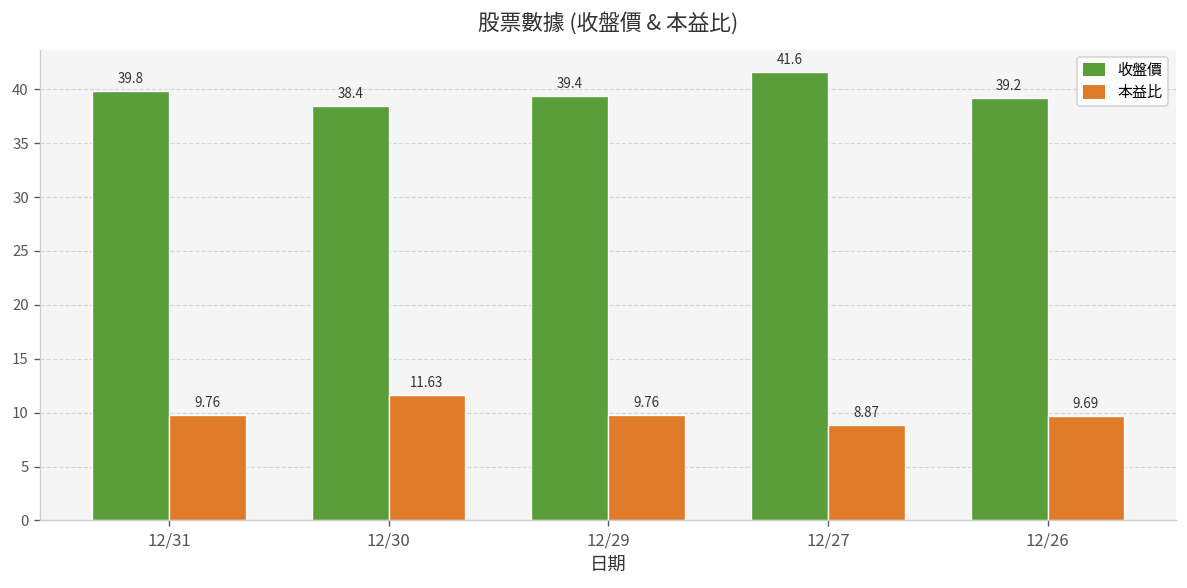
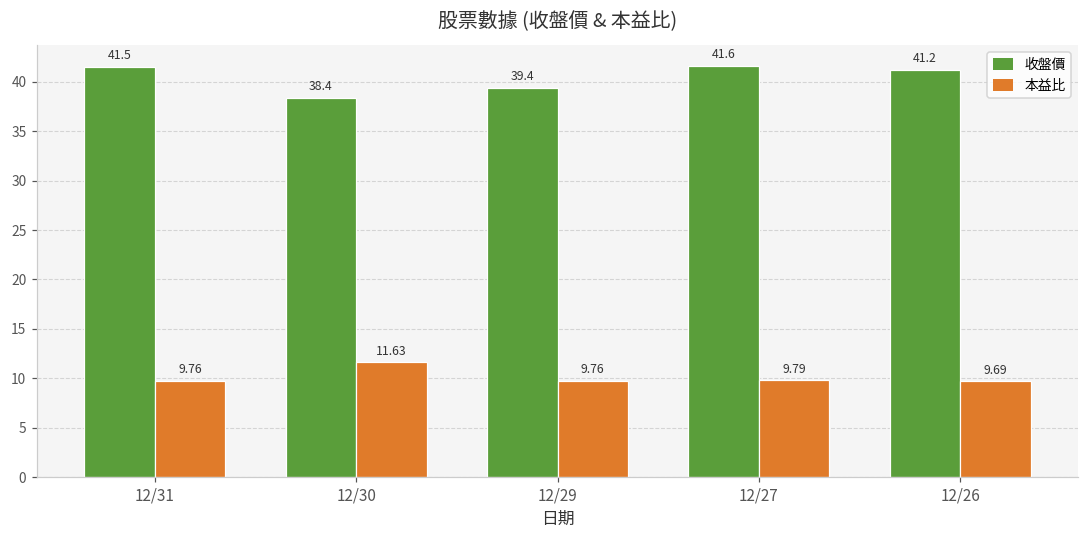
  {
    "收盤價": {
-     "12/31": 39.8,
+     "12/31": 41.5,
      "12/30": 38.4,
      "12/29": 39.4,
      "12/27": 41.6,
-     "12/26": 39.2
+     "12/26": 41.2
    },
    "本益比": {
      "12/31": 9.76,
      "12/30": 11.63,
      "12/29": 9.76,
-     "12/27": 8.87,
+     "12/27": 9.79,
      "12/26": 9.69
    }
  }
